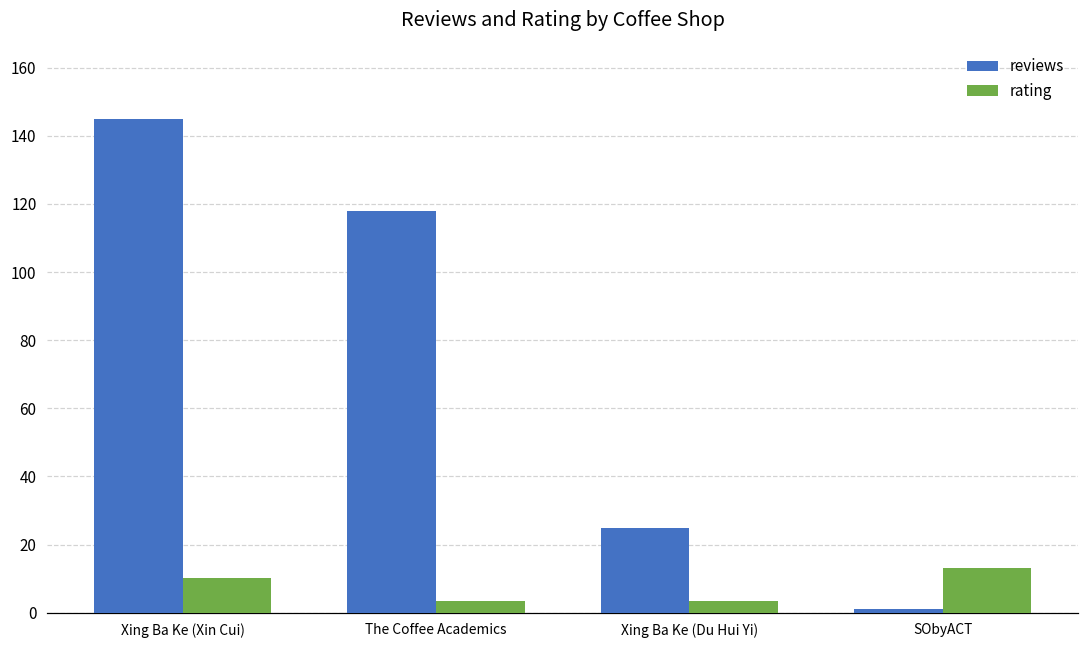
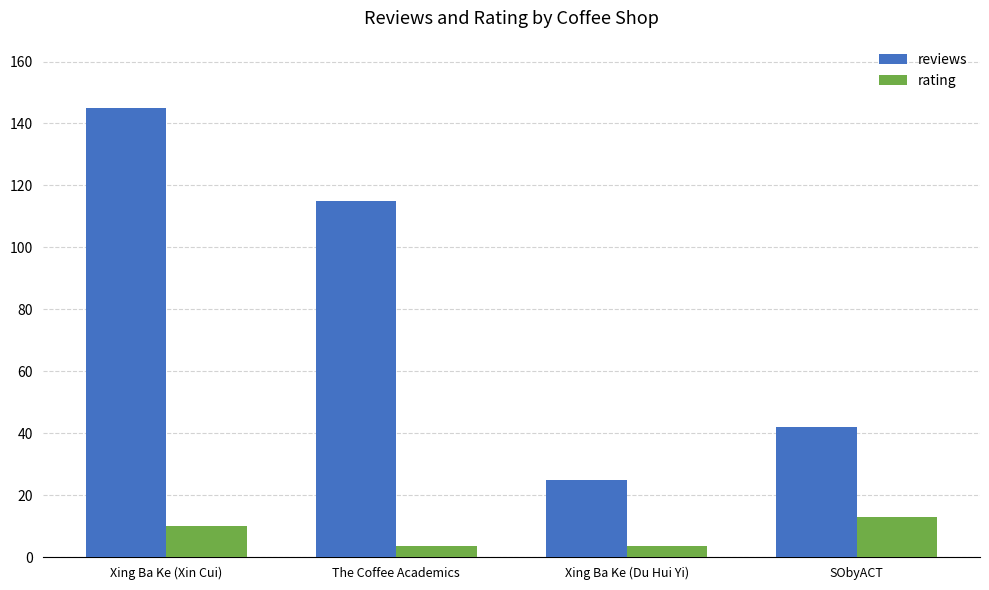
  {
    "reviews": {
      "Xing Ba Ke (Xin Cui)": 145,
-     "The Coffee Academics": 118,
+     "The Coffee Academics": 115,
      "Xing Ba Ke (Du Hui Yi)": 25,
-     "SObyACT": 1
+     "SObyACT": 42
    },
    "rating": {
      "Xing Ba Ke (Xin Cui)": 10,
      "The Coffee Academics": 3,
      "Xing Ba Ke (Du Hui Yi)": 3,
      "SObyACT": 13
    }
  }
